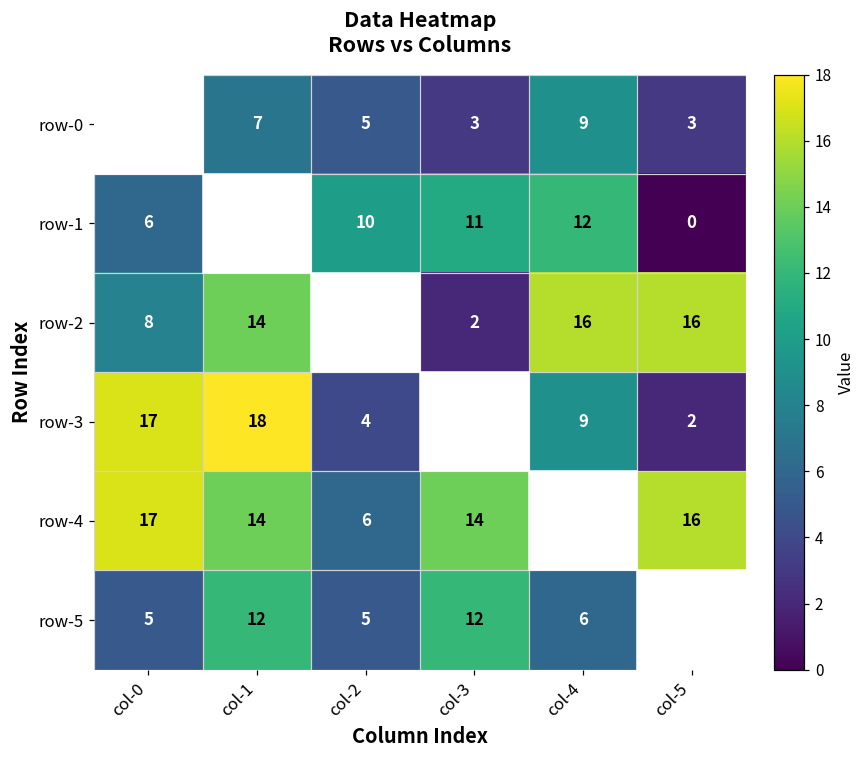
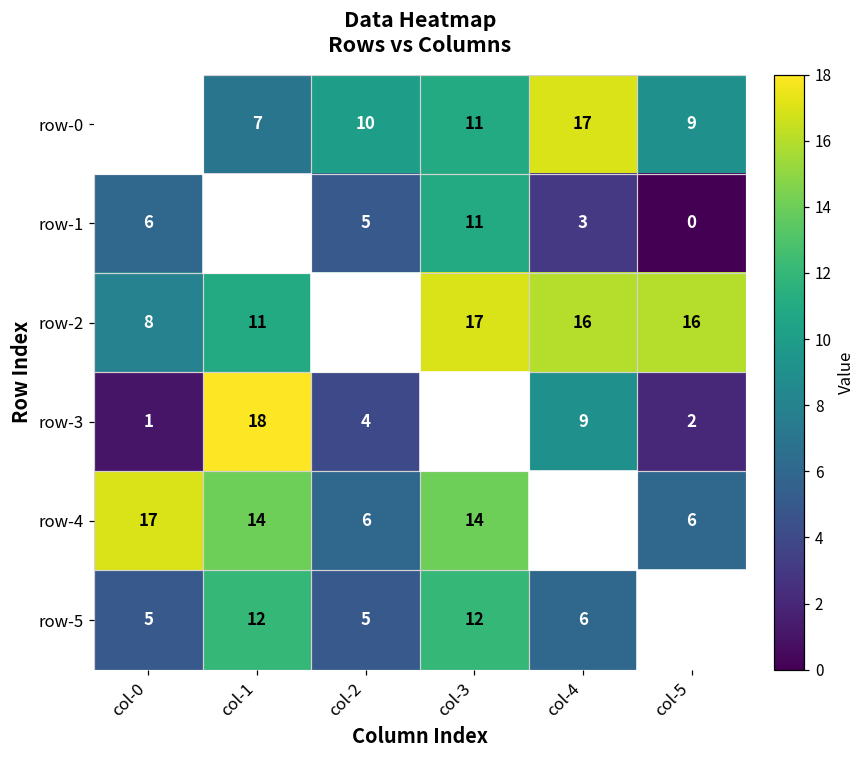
  {
    "row-0": {
      "col-1": 7,
-     "col-2": 5,
-     "col-3": 3,
-     "col-4": 9,
-     "col-5": 3
+     "col-2": 10,
+     "col-3": 11,
+     "col-4": 17,
+     "col-5": 9
    },
    "row-1": {
      "col-0": 6,
-     "col-2": 10,
+     "col-2": 5,
      "col-3": 11,
-     "col-4": 12,
+     "col-4": 3,
      "col-5": 0
    },
    "row-2": {
      "col-0": 8,
-     "col-1": 14,
-     "col-3": 2,
+     "col-1": 11,
+     "col-3": 17,
      "col-4": 16,
      "col-5": 16
    },
    "row-3": {
-     "col-0": 17,
+     "col-0": 1,
      "col-1": 18,
      "col-2": 4,
      "col-4": 9,
      "col-5": 2
    },
    "row-4": {
      "col-0": 17,
      "col-1": 14,
      "col-2": 6,
      "col-3": 14,
-     "col-5": 16
+     "col-5": 6
    },
    "row-5": {
      "col-0": 5,
      "col-1": 12,
      "col-2": 5,
      "col-3": 12,
      "col-4": 6
    }
  }
